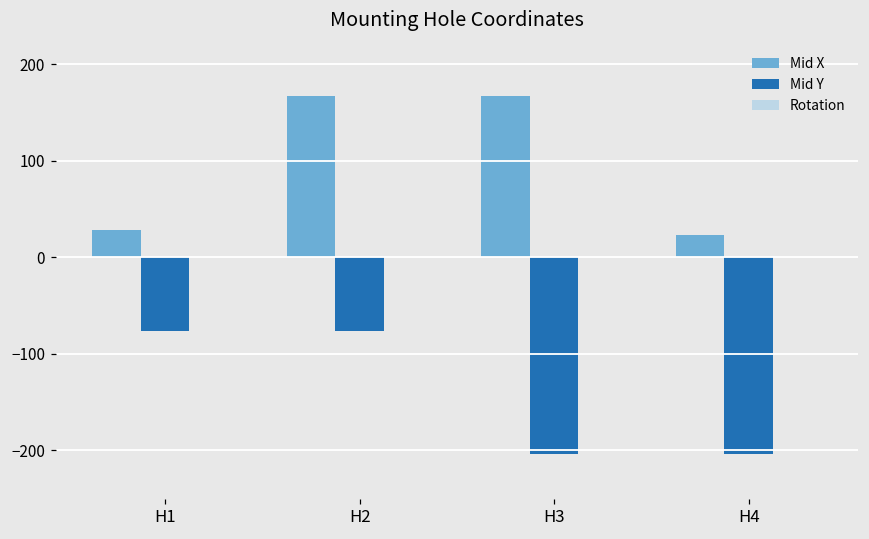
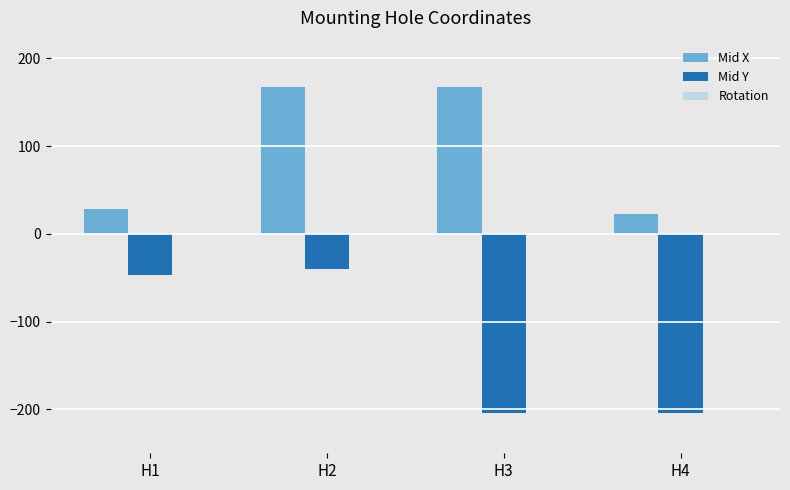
  {
    "Mid X": {
      "H1": 30,
      "H2": 170,
      "H3": 170,
      "H4": 20
    },
    "Mid Y": {
-     "H1": -80,
-     "H2": -80,
+     "H1": -50,
+     "H2": -40,
      "H3": -200,
      "H4": -200
    },
    "Rotation": {
      "H1": 0,
      "H2": 0,
      "H3": 0,
      "H4": 0
    }
  }
